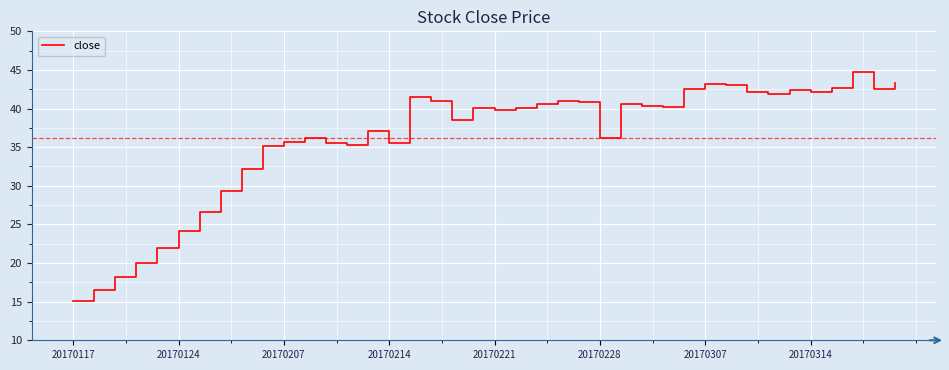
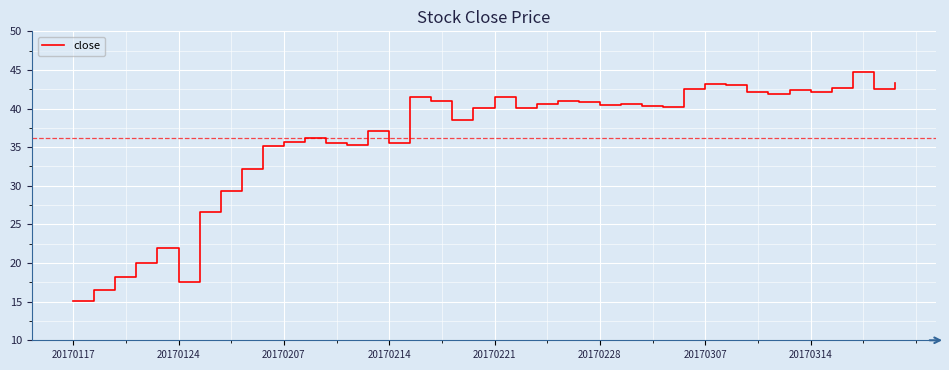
  {
    "20170117": 15,
-   "20170124": 24,
+   "20170124": 18,
    "20170207": 36,
    "20170214": 35,
-   "20170221": 40,
-   "20170228": 36,
+   "20170221": 41,
+   "20170228": 40,
    "20170307": 43,
    "20170314": 42
  }
